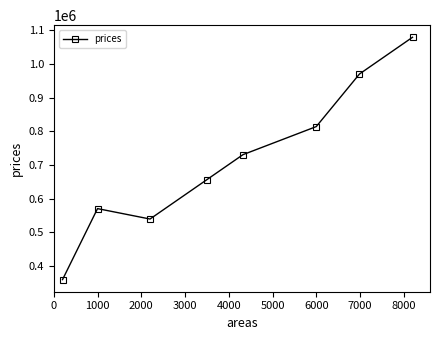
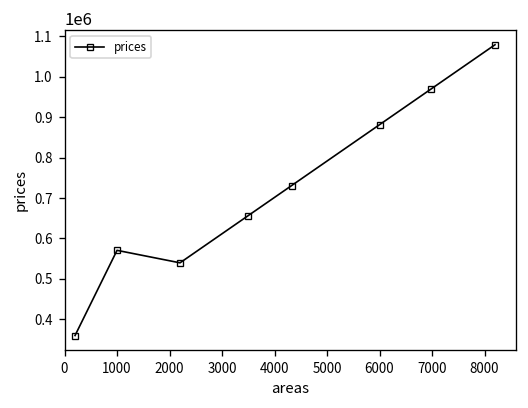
  {
    "1000": 570000,
-   "6000": 810000,
+   "6000": 880000,
    "7000": 970000
  }
